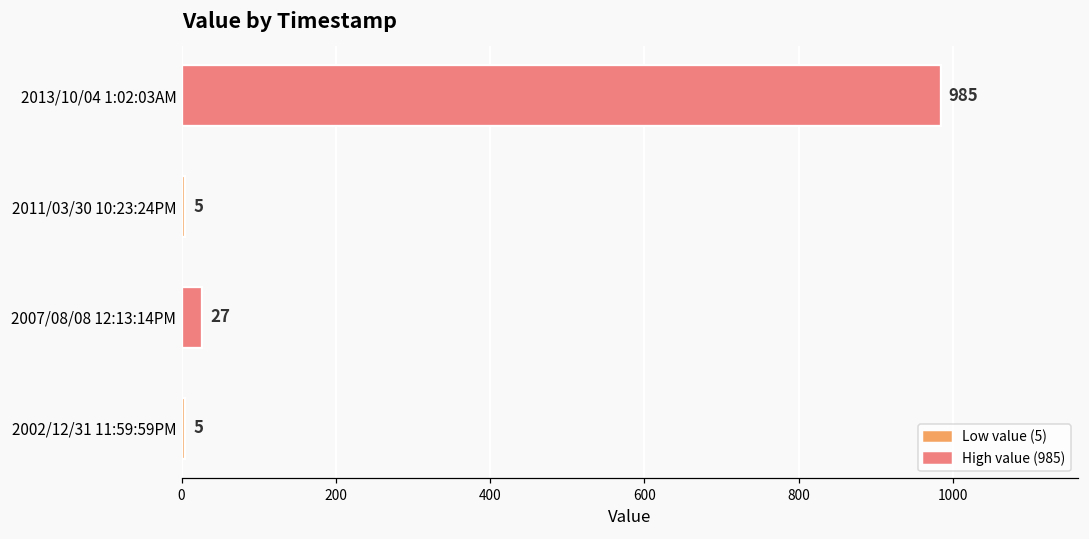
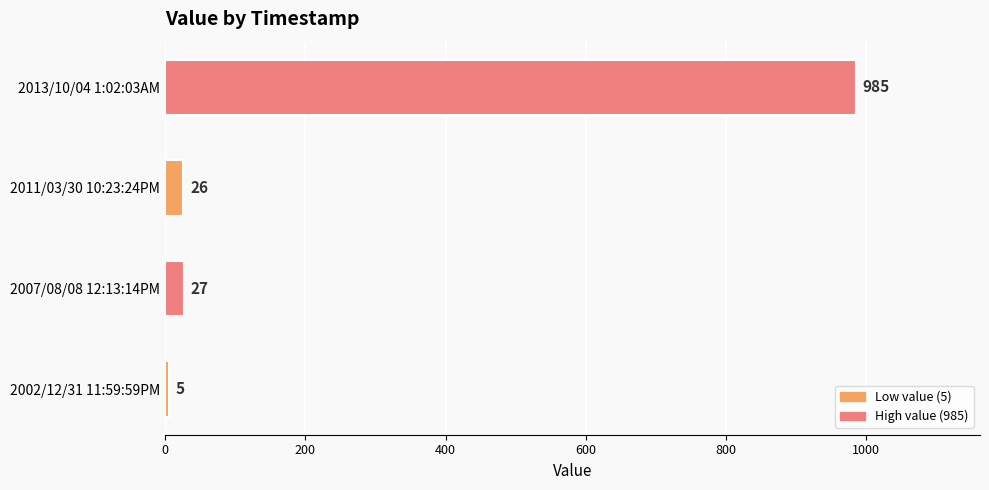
  {
    "2013/10/04 1:02:03AM": 985,
-   "2011/03/30 10:23:24PM": 5,
+   "2011/03/30 10:23:24PM": 26,
    "2007/08/08 12:13:14PM": 27,
    "2002/12/31 11:59:59PM": 5
  }
